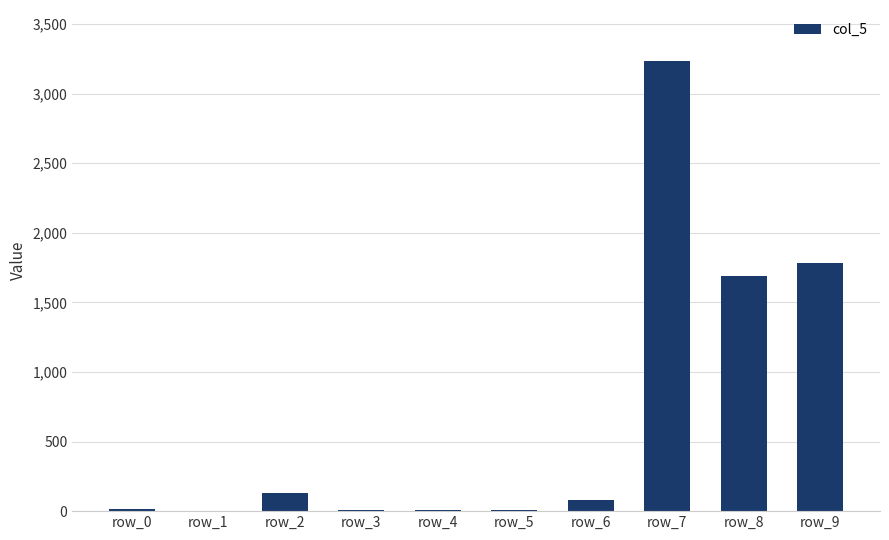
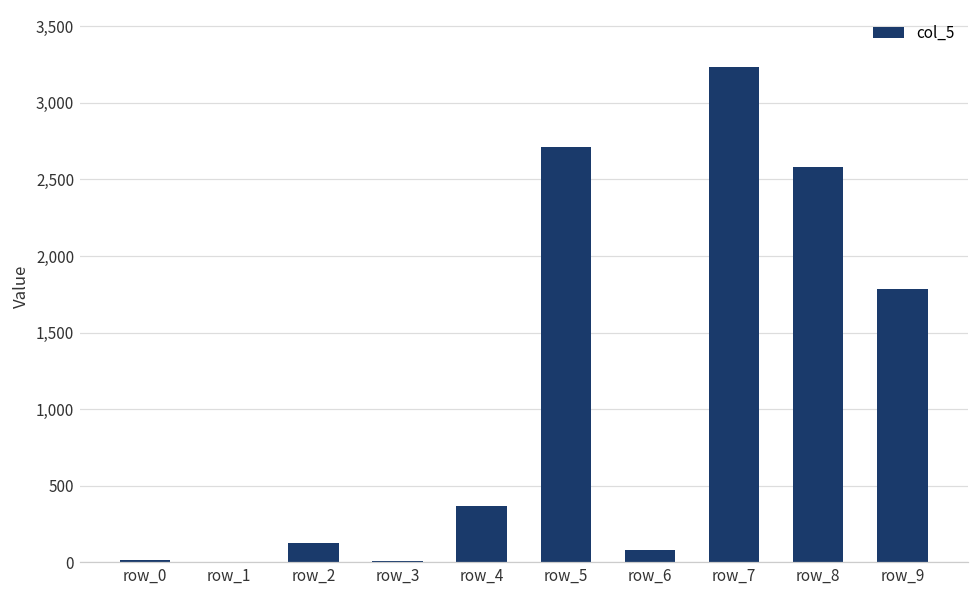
  {
    "row_2": "130",
-   "row_4": "10",
-   "row_5": "10",
+   "row_4": "370",
+   "row_5": "2,710",
    "row_6": "80",
    "row_7": "3,230",
-   "row_8": "1,690",
+   "row_8": "2,580",
    "row_9": "1,790"
  }
